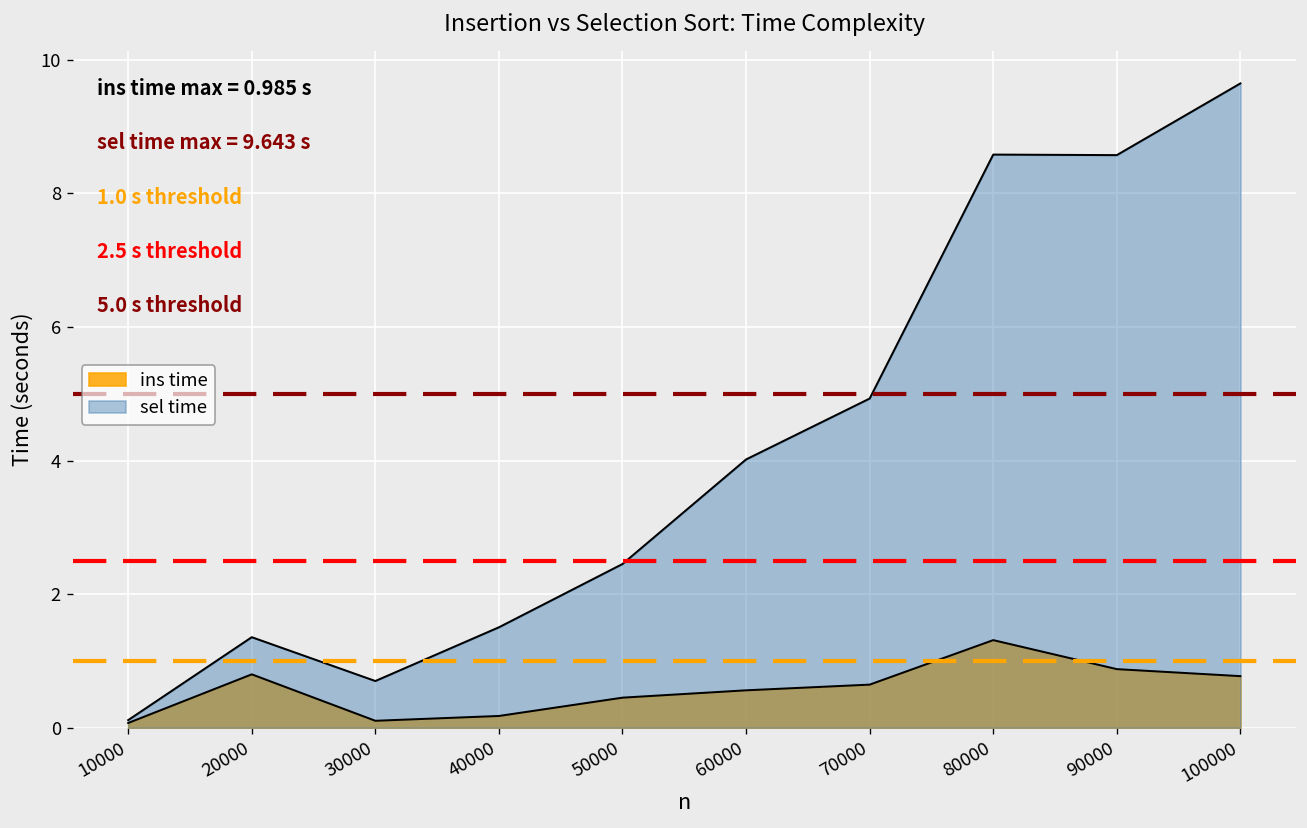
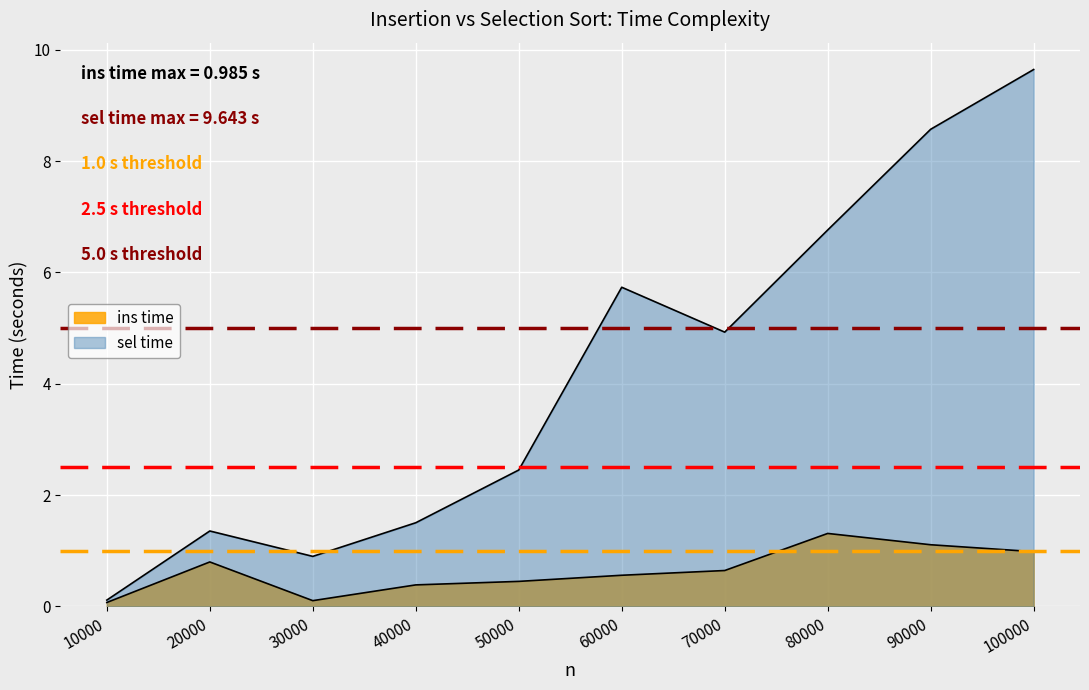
  {
    "ins time": {
      "20000": 0.8,
      "30000": 0.1,
-     "40000": 0.2,
+     "40000": 0.4,
      "50000": 0.5,
      "60000": 0.6,
      "70000": 0.6,
      "80000": 1.3,
-     "90000": 0.9,
-     "100000": 0.8
+     "90000": 1.1,
+     "100000": 1.0
    },
    "sel time": {
      "20000": 1.4,
-     "30000": 0.7,
+     "30000": 0.9,
      "40000": 1.5,
      "50000": 2.5,
-     "60000": 4.0,
+     "60000": 5.7,
      "70000": 4.9,
-     "80000": 8.6,
+     "80000": 6.8,
      "90000": 8.6,
      "100000": 9.6
    }
  }
